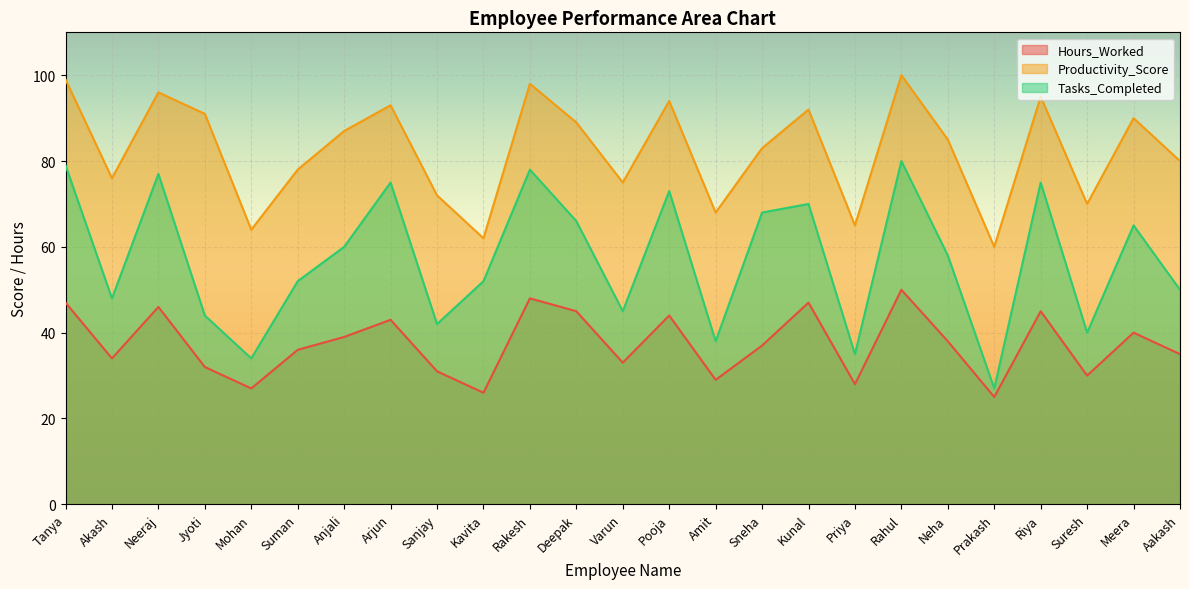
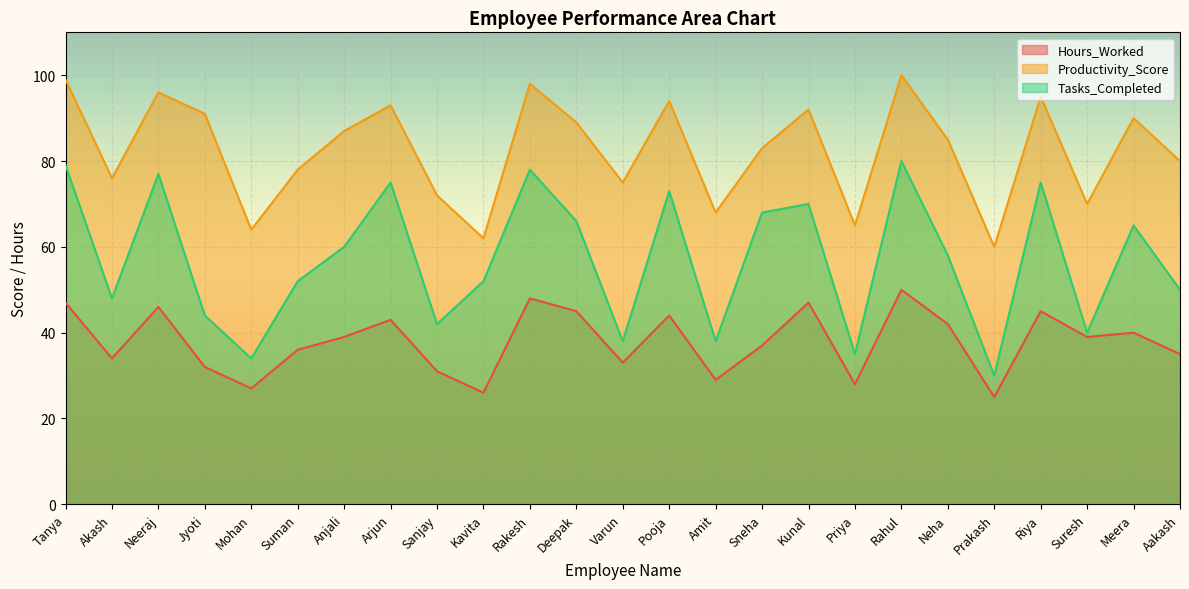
  {
    "Hours_Worked": {
      "Tanya": 47,
      "Akash": 34,
      "Neeraj": 46,
      "Jyoti": 32,
      "Mohan": 27,
      "Suman": 36,
      "Anjali": 39,
      "Arjun": 43,
      "Sanjay": 31,
      "Kavita": 26,
      "Rakesh": 48,
      "Deepak": 45,
      "Varun": 33,
      "Pooja": 44,
      "Amit": 29,
      "Sneha": 37,
      "Kunal": 47,
      "Priya": 28,
      "Rahul": 50,
-     "Neha": 38,
+     "Neha": 42,
      "Prakash": 25,
      "Riya": 45,
-     "Suresh": 30,
+     "Suresh": 39,
      "Meera": 40,
      "Aakash": 35
    },
    "Productivity_Score": {
      "Tanya": 99,
      "Akash": 76,
      "Neeraj": 96,
      "Jyoti": 91,
      "Mohan": 64,
      "Suman": 78,
      "Anjali": 87,
      "Arjun": 93,
      "Sanjay": 72,
      "Kavita": 62,
      "Rakesh": 98,
      "Deepak": 89,
      "Varun": 75,
      "Pooja": 94,
      "Amit": 68,
      "Sneha": 83,
      "Kunal": 92,
      "Priya": 65,
      "Rahul": 100,
      "Neha": 85,
      "Prakash": 60,
      "Suresh": 70,
      "Meera": 90,
      "Aakash": 80
    },
    "Tasks_Completed": {
      "Tanya": 79,
      "Akash": 48,
      "Neeraj": 77,
      "Jyoti": 44,
      "Mohan": 34,
      "Suman": 52,
      "Anjali": 60,
      "Arjun": 75,
      "Sanjay": 42,
      "Kavita": 52,
      "Rakesh": 78,
      "Deepak": 66,
-     "Varun": 45,
+     "Varun": 38,
      "Pooja": 73,
      "Amit": 38,
      "Sneha": 68,
      "Kunal": 70,
      "Priya": 35,
      "Rahul": 80,
      "Neha": 58,
-     "Prakash": 27,
+     "Prakash": 30,
      "Riya": 75,
      "Suresh": 40,
      "Meera": 65,
      "Aakash": 50
    }
  }
